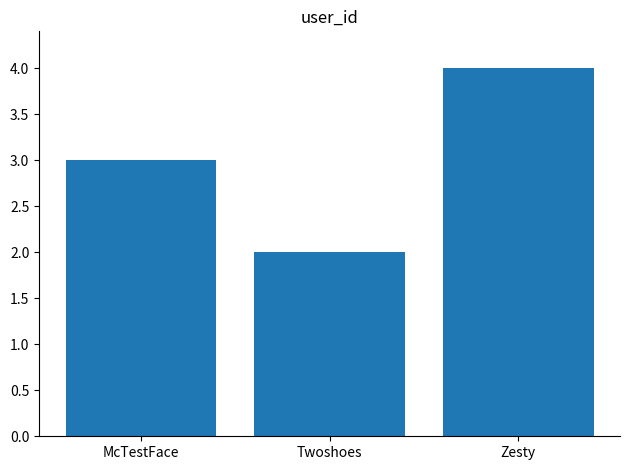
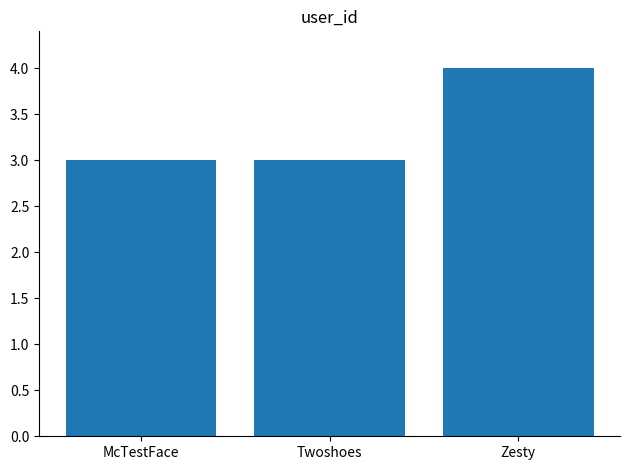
  {
    "McTestFace": 3,
-   "Twoshoes": 2,
+   "Twoshoes": 3,
    "Zesty": 4
  }
